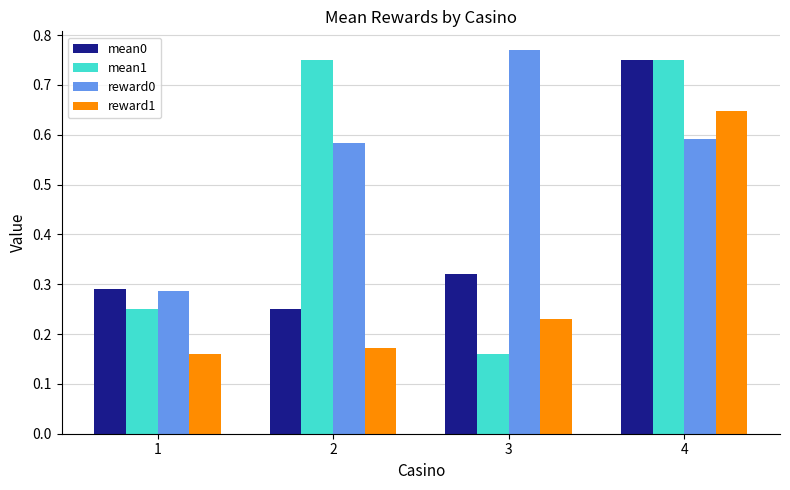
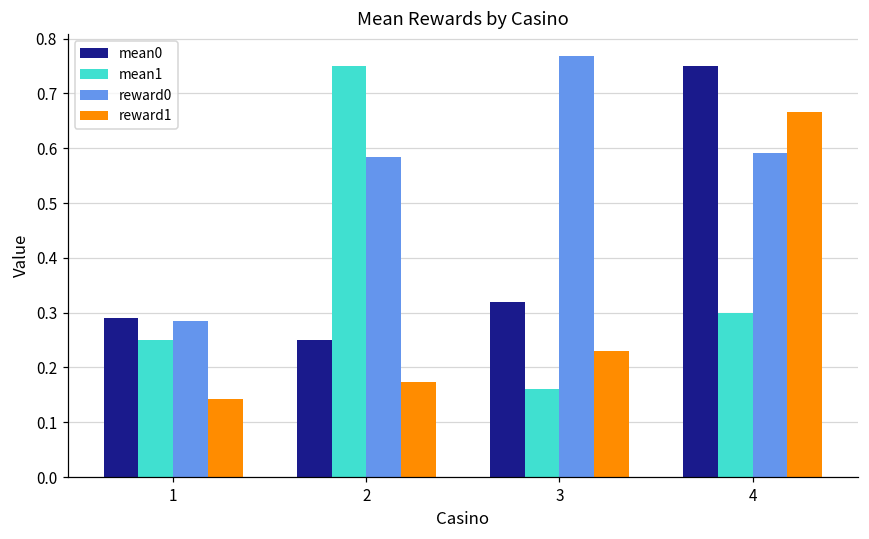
  {
    "mean0": {
      "1": 0.29,
      "2": 0.25,
      "3": 0.32,
      "4": 0.75
    },
    "mean1": {
      "1": 0.25,
      "2": 0.75,
      "3": 0.16,
-     "4": 0.75
+     "4": 0.30
    },
    "reward0": {
      "1": 0.29,
      "2": 0.58,
      "3": 0.77,
      "4": 0.59
    },
    "reward1": {
-     "1": 0.16,
+     "1": 0.14,
      "2": 0.17,
      "3": 0.23,
-     "4": 0.65
+     "4": 0.67
    }
  }
